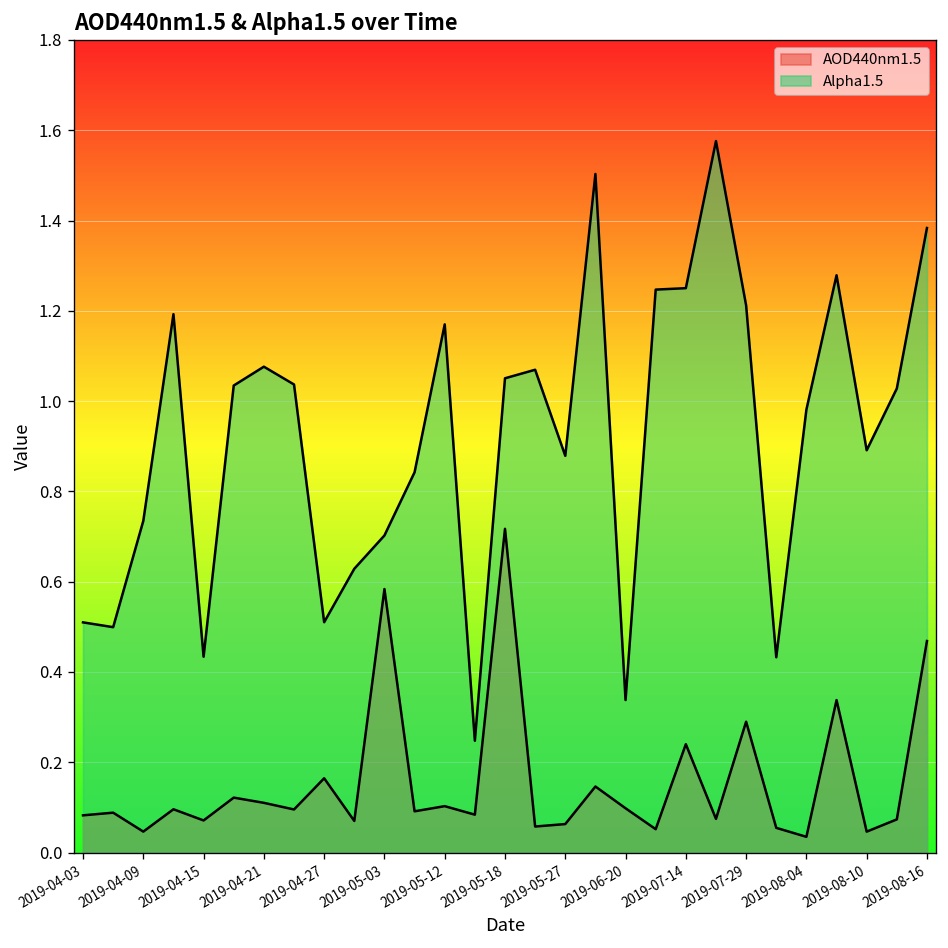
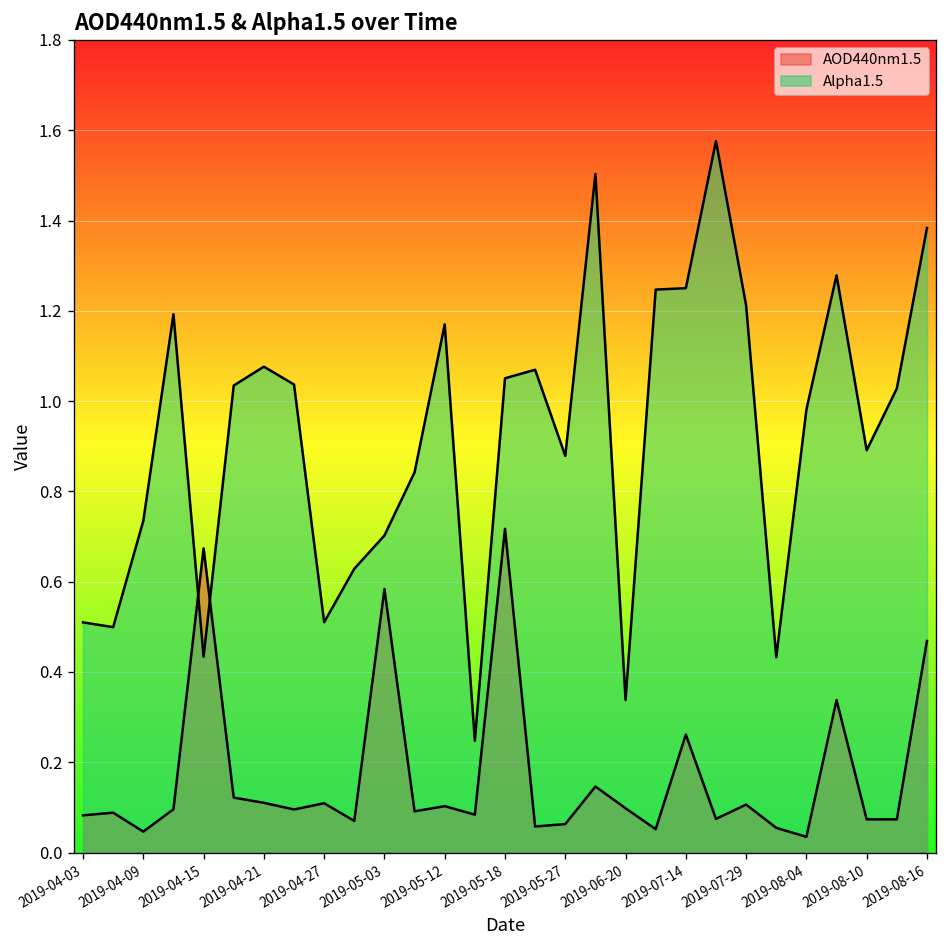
  {
    "AOD440nm1.5": {
      "2019-04-03": 0.08,
      "2019-04-09": 0.05,
-     "2019-04-15": 0.07,
+     "2019-04-15": 0.67,
      "2019-04-21": 0.11,
-     "2019-04-27": 0.16,
+     "2019-04-27": 0.11,
      "2019-05-03": 0.58,
      "2019-05-12": 0.10,
      "2019-05-18": 0.72,
      "2019-05-27": 0.06,
      "2019-06-20": 0.10,
-     "2019-07-14": 0.24,
-     "2019-07-29": 0.29,
+     "2019-07-14": 0.26,
+     "2019-07-29": 0.11,
      "2019-08-04": 0.03,
-     "2019-08-10": 0.05,
+     "2019-08-10": 0.07,
      "2019-08-16": 0.47
    },
    "Alpha1.5": {
      "2019-04-03": 0.51,
      "2019-04-09": 0.73,
      "2019-04-15": 0.43,
      "2019-04-21": 1.08,
      "2019-04-27": 0.51,
      "2019-05-03": 0.70,
      "2019-05-12": 1.17,
      "2019-05-18": 1.05,
      "2019-05-27": 0.88,
      "2019-06-20": 0.34,
      "2019-07-14": 1.25,
      "2019-07-29": 1.21,
      "2019-08-04": 0.98,
      "2019-08-10": 0.89,
      "2019-08-16": 1.38
    }
  }
